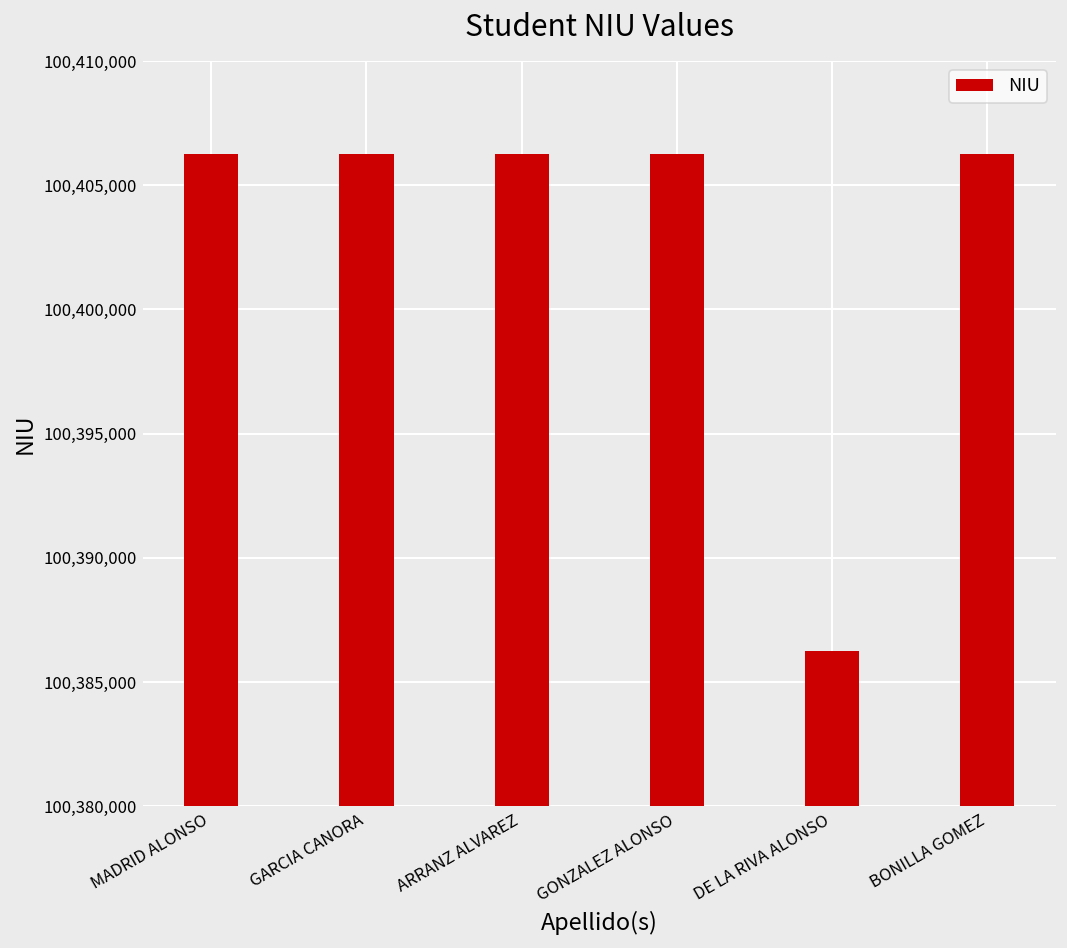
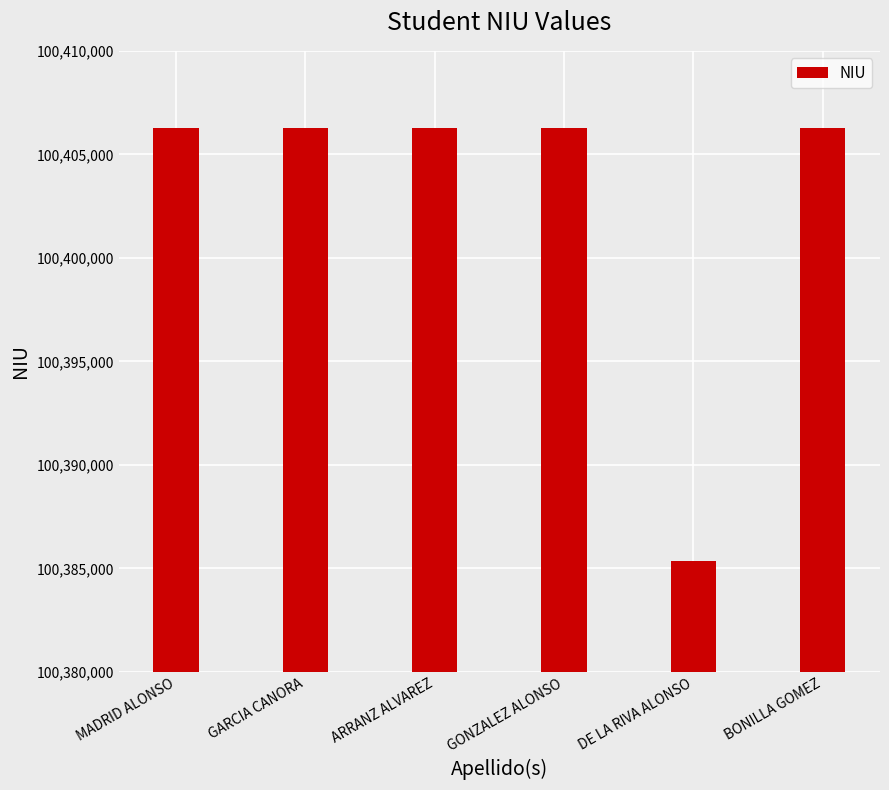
  {
    "MADRID ALONSO": "100,406,300",
    "GARCIA CANORA": "100,406,300",
    "ARRANZ ALVAREZ": "100,406,300",
    "GONZALEZ ALONSO": "100,406,300",
-   "DE LA RIVA ALONSO": "100,386,300",
+   "DE LA RIVA ALONSO": "100,385,300",
    "BONILLA GOMEZ": "100,406,300"
  }
